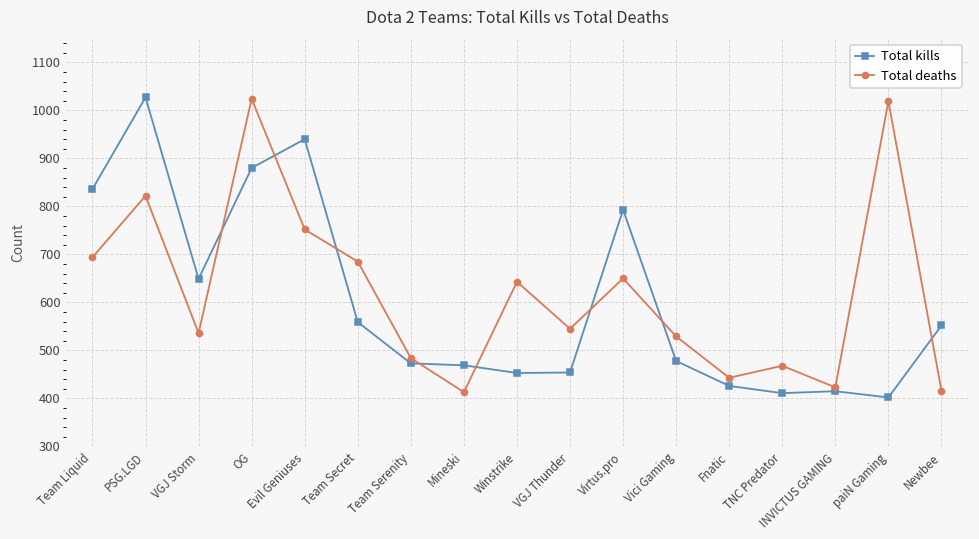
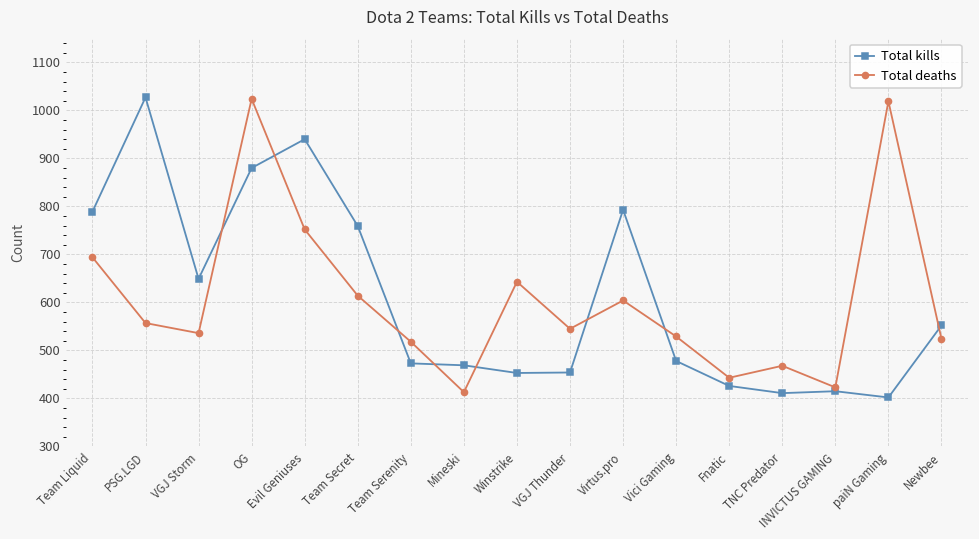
  {
    "Total kills": {
-     "Team Liquid": 840,
+     "Team Liquid": 790,
      "PSG.LGD": 1030,
      "VGJ Storm": 650,
      "OG": 880,
      "Evil Geniuses": 940,
-     "Team Secret": 560,
+     "Team Secret": 760,
      "Team Serenity": 470,
      "Mineski": 470,
      "Winstrike": 450,
      "VGJ Thunder": 450,
      "Virtus.pro": 790,
      "Vici Gaming": 480,
      "Fnatic": 430,
      "TNC Predator": 410,
      "INVICTUS GAMING": 420,
      "paiN Gaming": 400,
      "Newbee": 550
    },
    "Total deaths": {
      "Team Liquid": 690,
-     "PSG.LGD": 820,
+     "PSG.LGD": 560,
      "VGJ Storm": 540,
      "OG": 1020,
      "Evil Geniuses": 750,
-     "Team Secret": 690,
-     "Team Serenity": 480,
+     "Team Secret": 610,
+     "Team Serenity": 520,
      "Mineski": 410,
      "Winstrike": 640,
      "VGJ Thunder": 550,
-     "Virtus.pro": 650,
+     "Virtus.pro": 600,
      "Vici Gaming": 530,
      "Fnatic": 440,
      "TNC Predator": 470,
      "INVICTUS GAMING": 420,
      "paiN Gaming": 1020,
-     "Newbee": 420
+     "Newbee": 520
    }
  }
